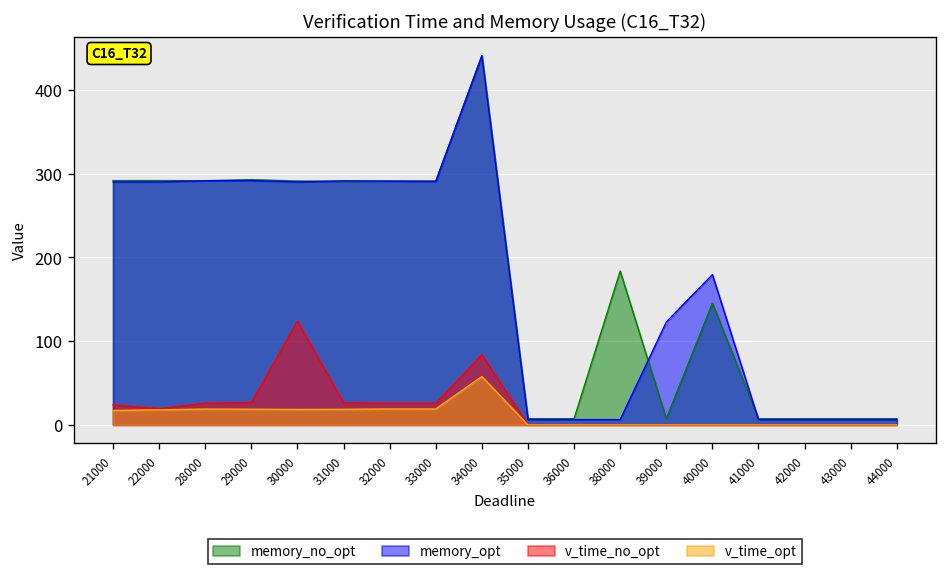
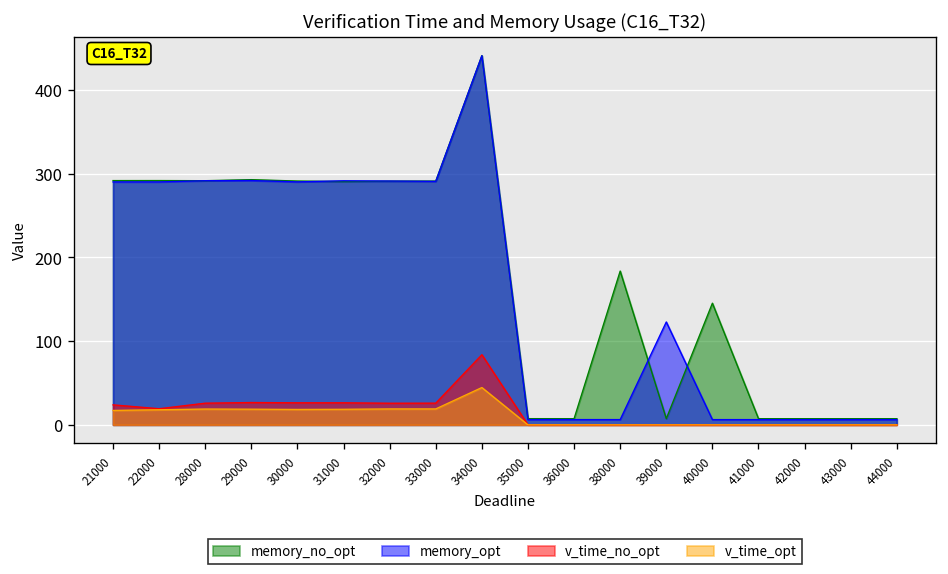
  {
    "memory_no_opt": {
      "38000": 180,
      "39000": 10,
      "40000": 150
    },
    "memory_opt": {
      "38000": 10,
      "39000": 120,
-     "40000": 180
+     "40000": 10
    },
    "v_time_no_opt": {
      "21000": 20,
      "28000": 30,
      "29000": 30,
-     "30000": 120,
+     "30000": 30,
      "31000": 30,
      "32000": 30,
      "33000": 30,
      "34000": 80
    },
    "v_time_opt": {
      "21000": 20,
      "28000": 20,
      "29000": 20,
      "30000": 20,
      "31000": 20,
      "32000": 20,
      "33000": 20,
-     "34000": 60
+     "34000": 40
    }
  }
